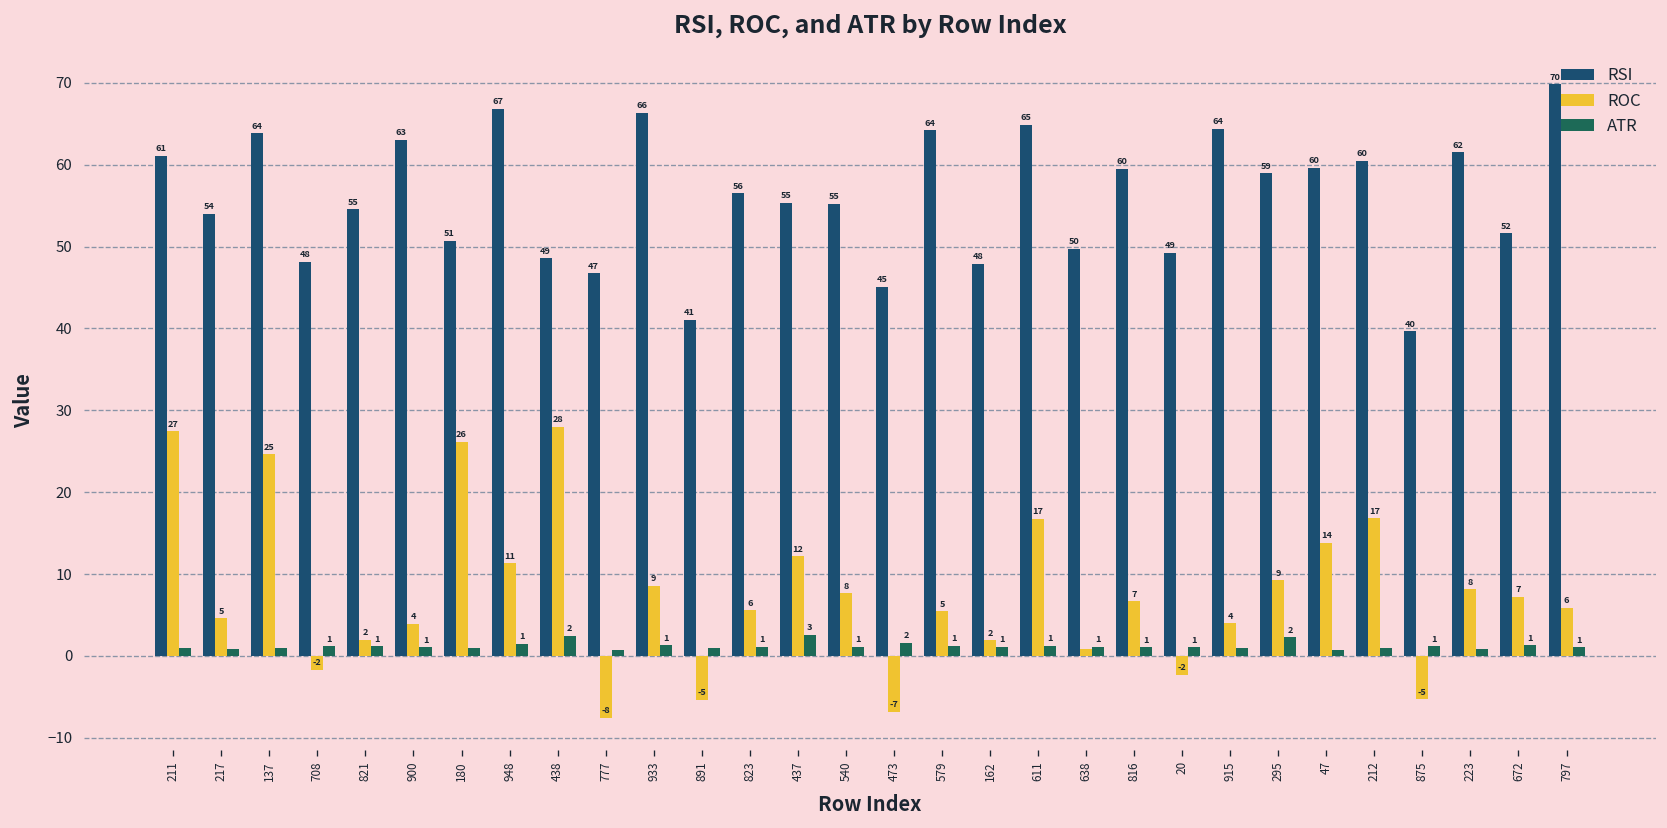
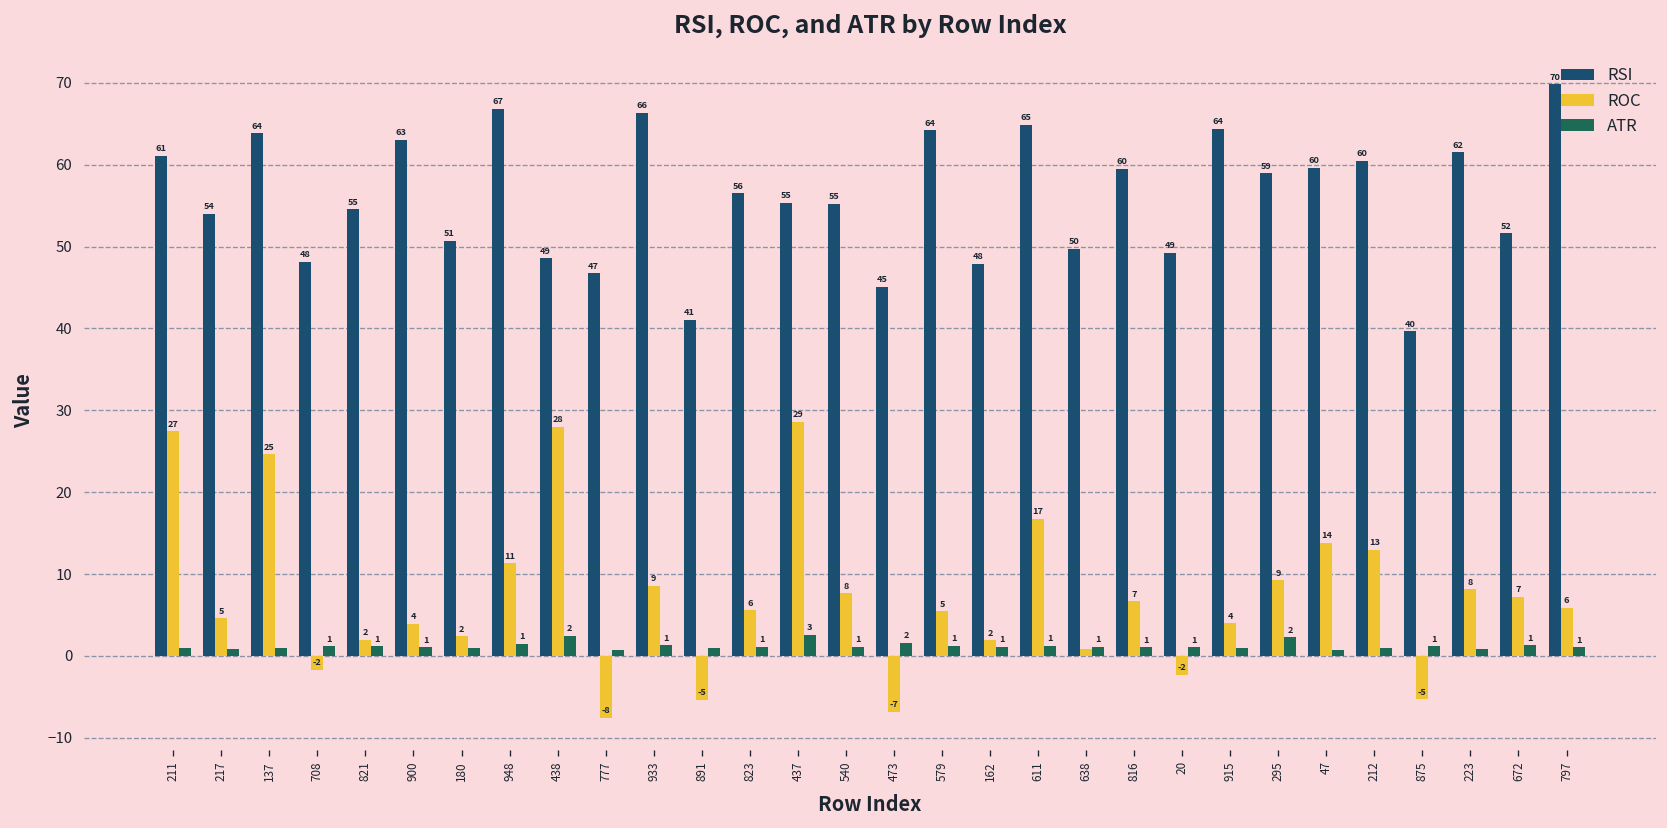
  {
    "ROC": {
      "211": 27,
      "217": 5,
      "137": 25,
      "708": -2,
      "821": 2,
      "900": 4,
-     "180": 26,
+     "180": 2,
      "948": 11,
      "438": 28,
      "777": -8,
      "933": 9,
      "891": -5,
      "823": 6,
-     "437": 12,
+     "437": 29,
      "540": 8,
      "473": -7,
      "579": 5,
      "162": 2,
      "611": 17,
      "816": 7,
      "20": -2,
      "915": 4,
      "295": 9,
      "47": 14,
-     "212": 17,
+     "212": 13,
      "875": -5,
      "223": 8,
      "672": 7,
      "797": 6
    }
  }
